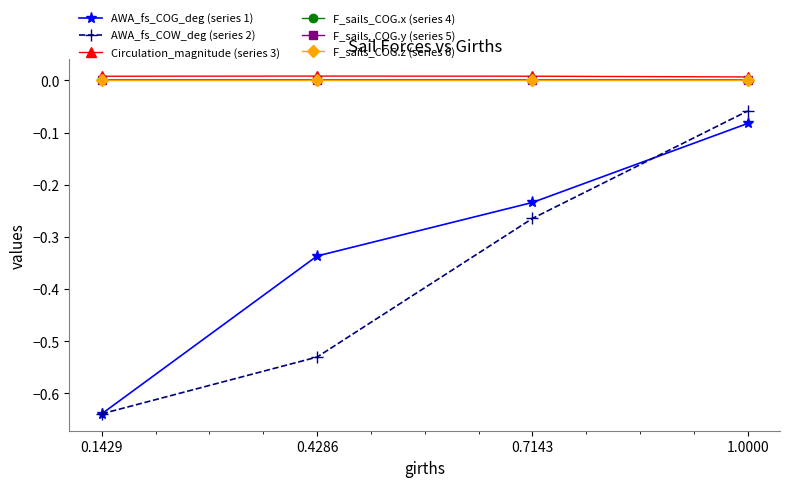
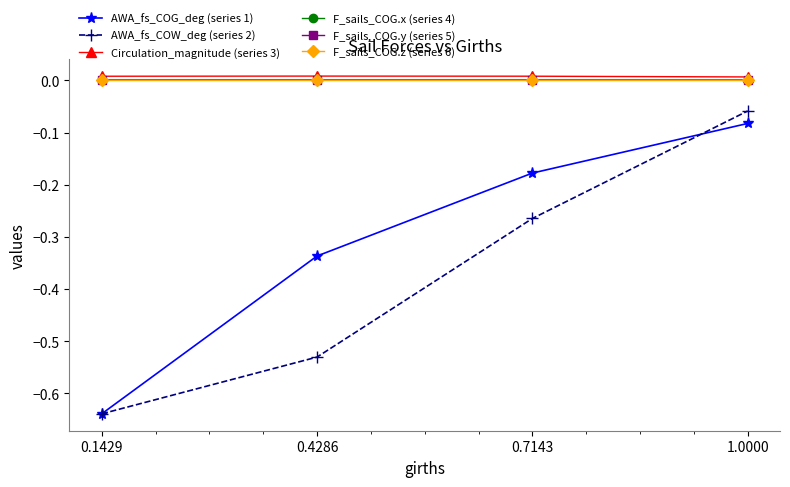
  {
    "AWA_fs_COG_deg (series 1)": {
      "0.4286": -0.34,
-     "0.7143": -0.23,
+     "0.7143": -0.18,
      "1.0000": -0.08
    },
    "AWA_fs_COW_deg (series 2)": {
      "0.4286": -0.53,
      "0.7143": -0.26,
      "1.0000": -0.06
    },
    "Circulation_magnitude (series 3)": {
      "0.1429": 0.01,
      "0.4286": 0.01,
      "0.7143": 0.01,
      "1.0000": 0.01
    },
    "F_sails_COG.z (series 6)": {
      "0.1429": 0.00,
      "0.4286": 0.00,
      "0.7143": 0.00,
      "1.0000": 0.00
    }
  }
